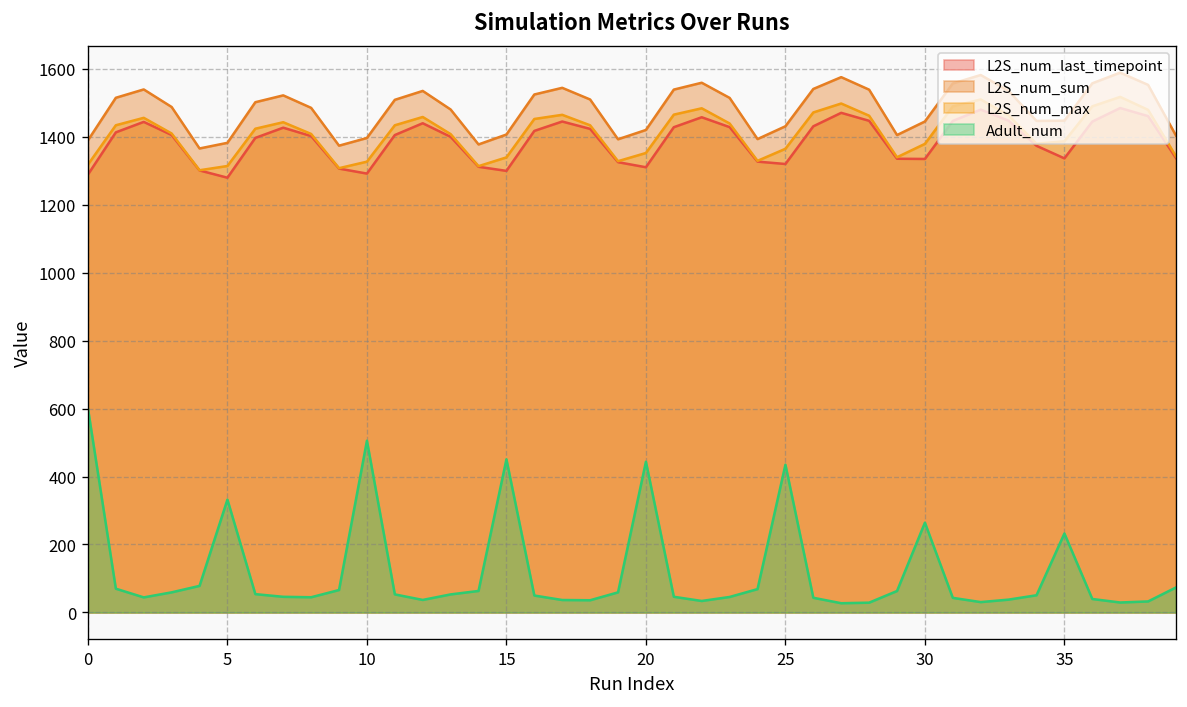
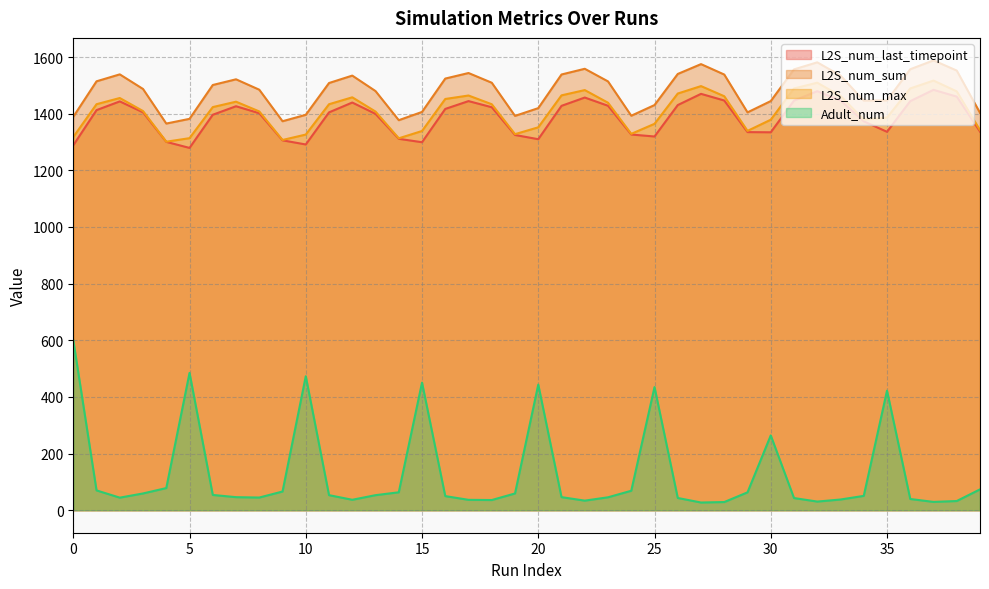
  {
    "Adult_num": {
      "0": 600,
-     "5": 330,
-     "10": 510,
+     "5": 480,
+     "10": 470,
      "15": 450,
      "20": 440,
      "25": 430,
      "30": 260,
-     "35": 230
+     "35": 420
    }
  }
